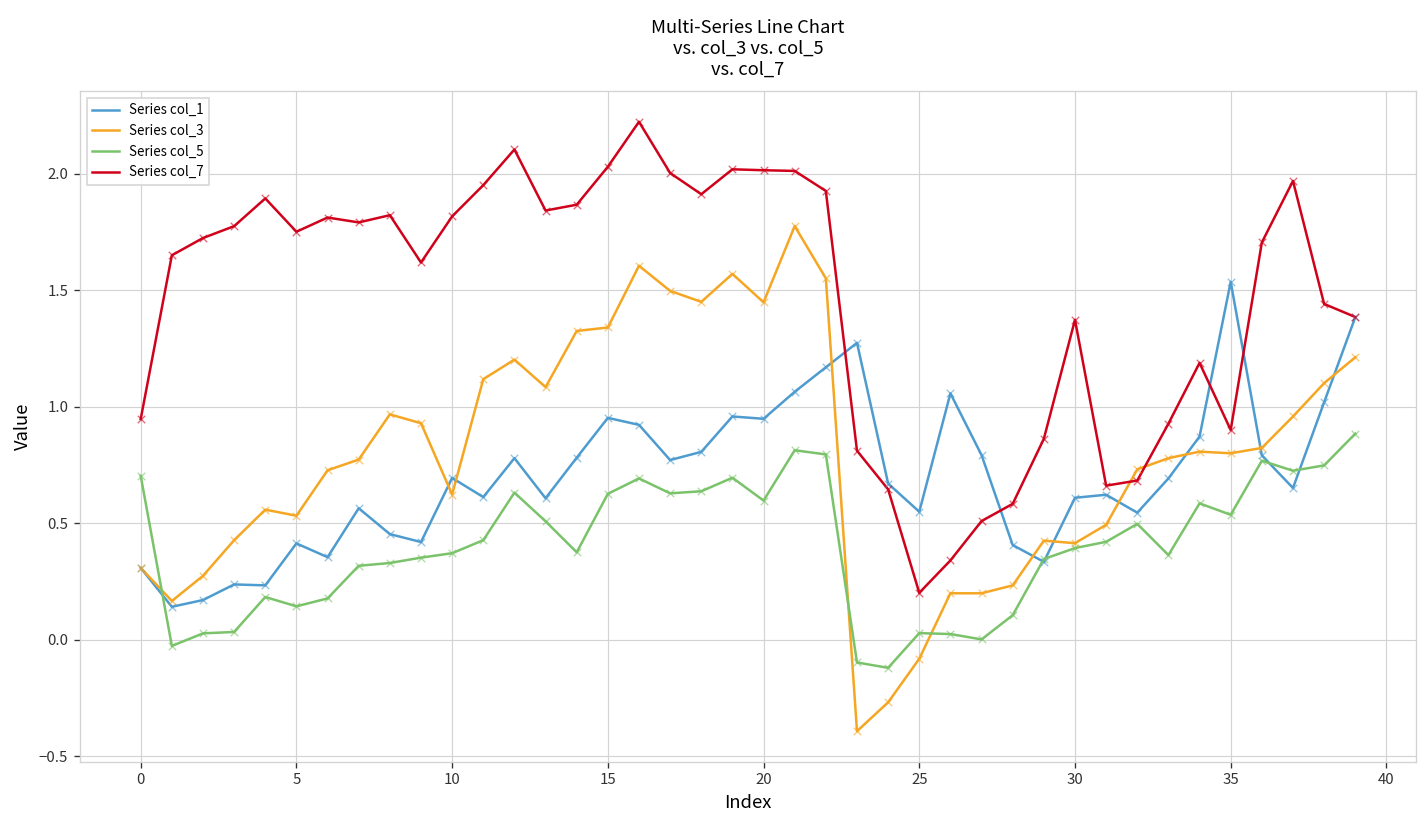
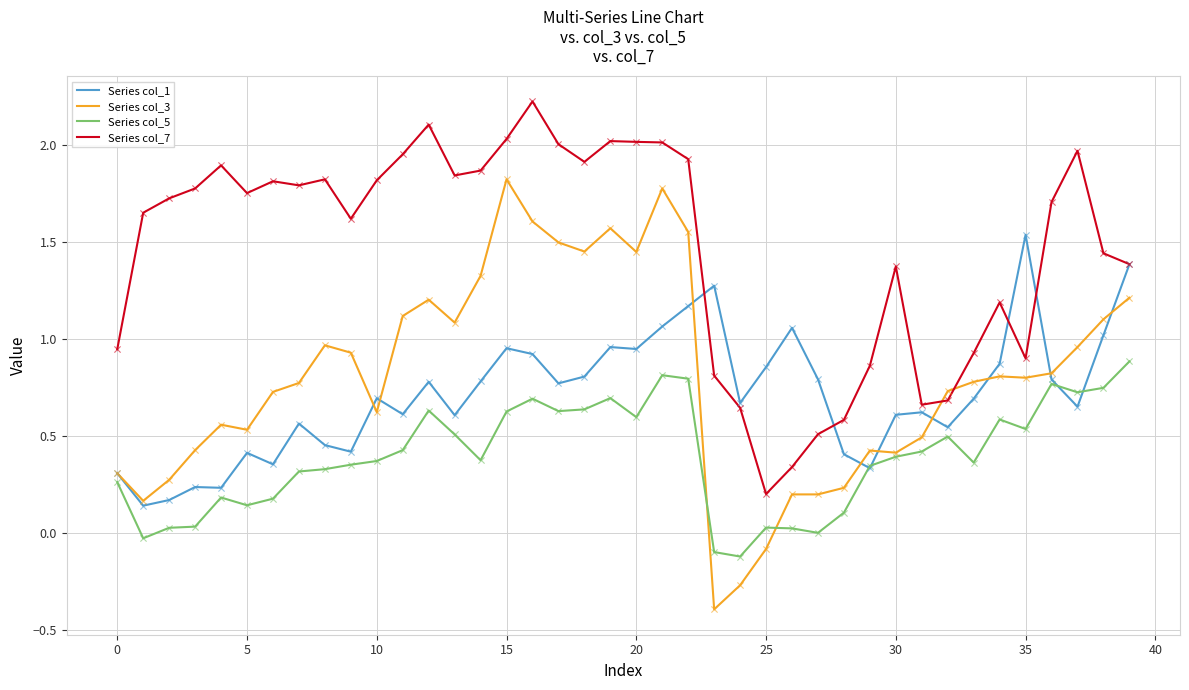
  {
    "Series col_1": {
      "5": 0.41,
      "10": 0.70,
      "15": 0.95,
      "20": 0.95,
-     "25": 0.55,
+     "25": 0.86,
      "30": 0.61,
      "35": 1.54
    },
    "Series col_3": {
      "5": 0.53,
      "10": 0.62,
-     "15": 1.34,
+     "15": 1.82,
      "20": 1.45,
      "25": -0.08,
      "30": 0.42,
      "35": 0.80
    },
    "Series col_5": {
-     "0": 0.70,
+     "0": 0.26,
      "5": 0.14,
      "10": 0.37,
      "15": 0.63,
      "20": 0.60,
      "25": 0.03,
      "30": 0.39,
      "35": 0.54
    },
    "Series col_7": {
      "0": 0.95,
      "5": 1.75,
      "10": 1.82,
      "15": 2.03,
      "20": 2.02,
      "25": 0.20,
      "30": 1.37,
      "35": 0.90
    }
  }
